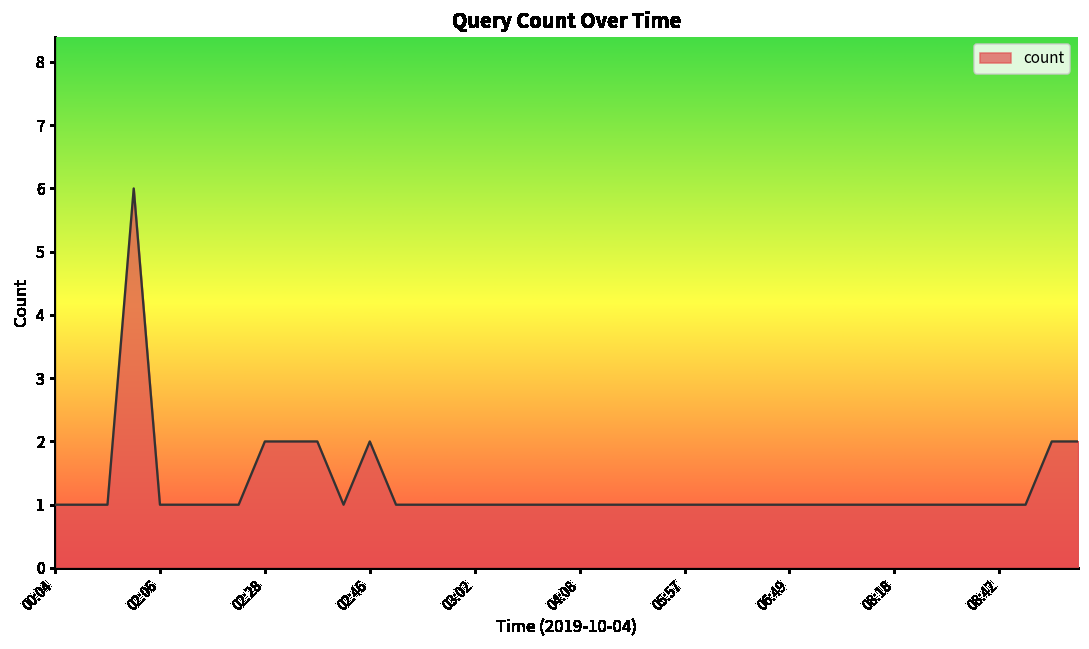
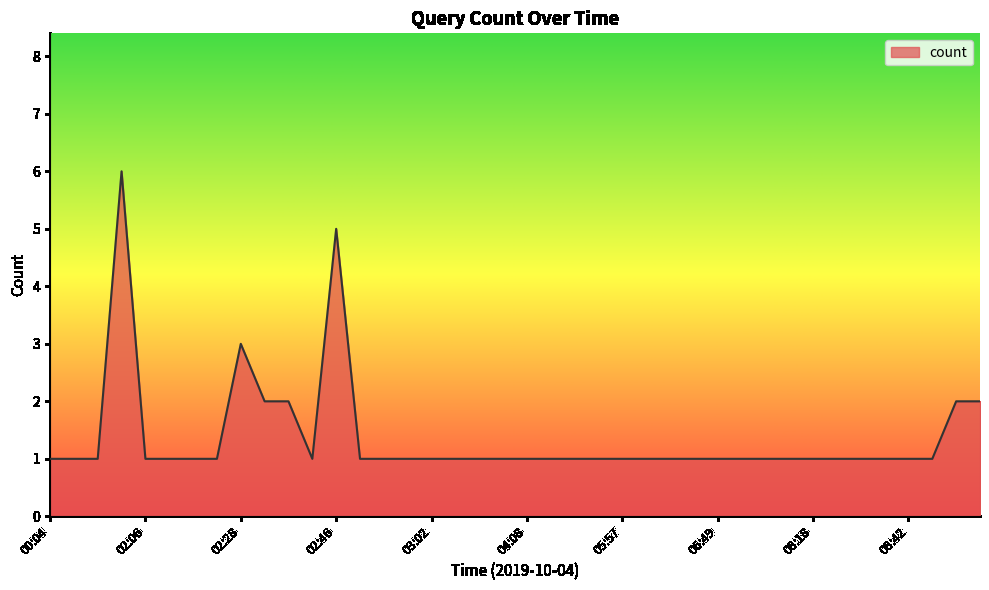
  {
    "00:04": 1,
    "02:06": 1,
-   "02:28": 2,
-   "02:46": 2,
+   "02:28": 3,
+   "02:46": 5,
    "03:02": 1,
    "04:08": 1,
    "05:57": 1,
    "06:49": 1,
    "08:18": 1,
    "08:42": 1
  }
